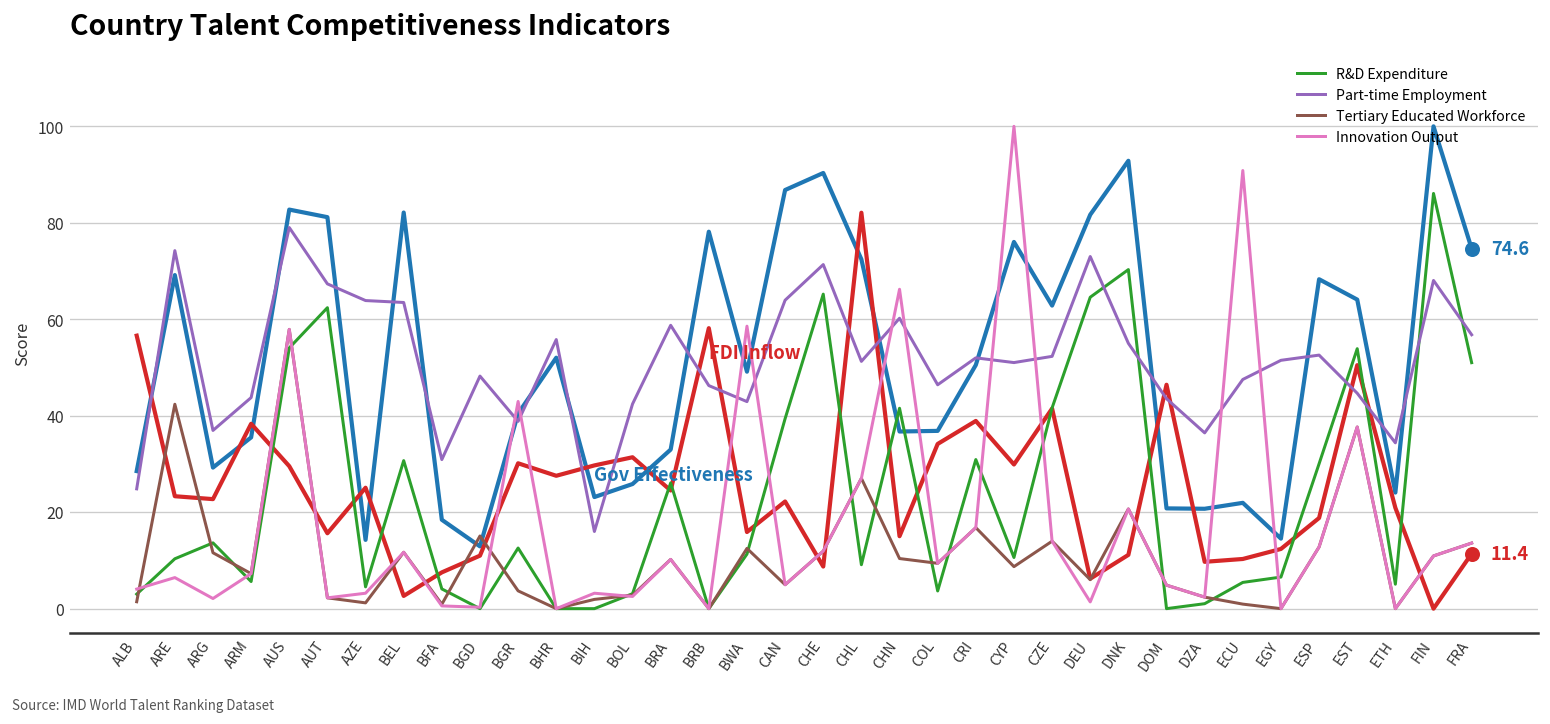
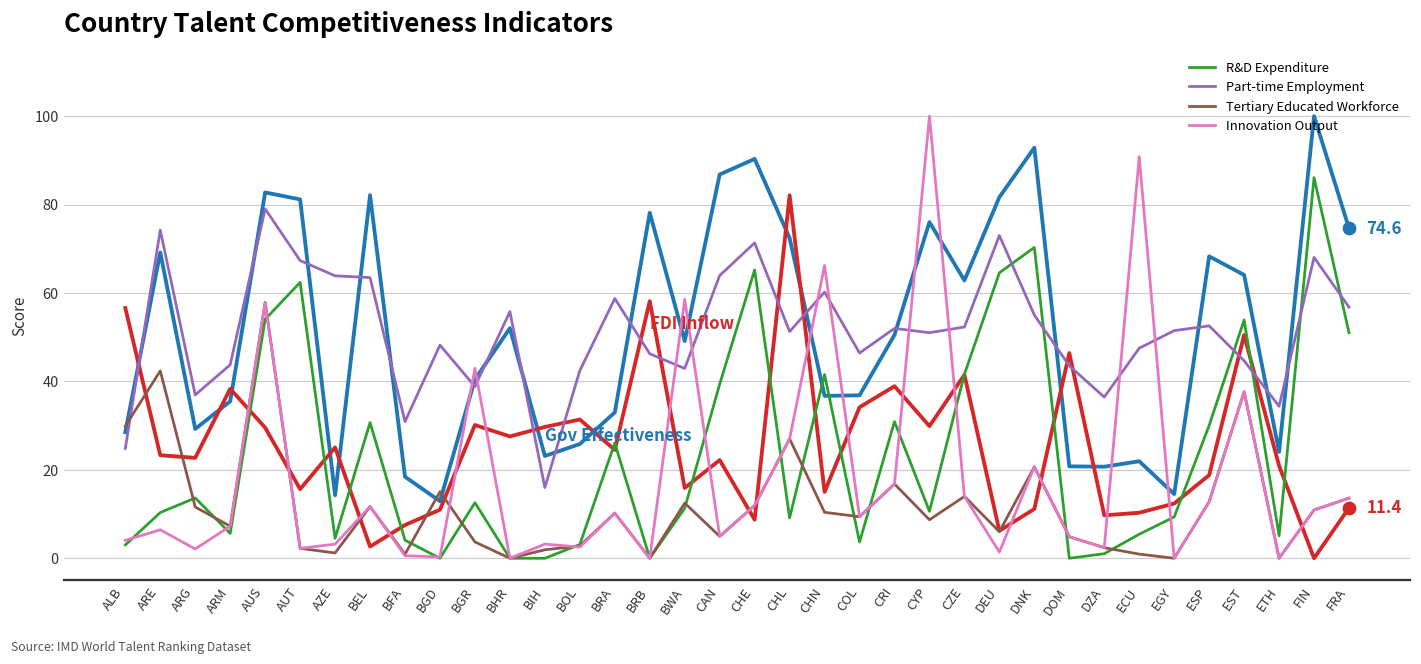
  {
    "R&D Expenditure": {
      "ALB": 3,
      "ARE": 10,
      "ARG": 14,
      "ARM": 6,
      "AUS": 54,
      "AUT": 62,
      "AZE": 5,
      "BEL": 31,
      "BFA": 4,
      "BGR": 13,
      "BIH": 0,
      "BRA": 26,
      "BWA": 11,
      "CAN": 39,
      "CHE": 65,
      "CHL": 9,
      "CHN": 42,
      "COL": 4,
      "CRI": 31,
      "CYP": 11,
      "DEU": 65,
      "DNK": 70,
      "DOM": 0,
      "DZA": 1,
      "ECU": 5,
-     "EGY": 7,
+     "EGY": 9,
      "ESP": 30,
      "EST": 54,
      "ETH": 5,
      "FIN": 86,
      "FRA": 51
    },
    "Part-time Employment": {
      "ALB": 25,
      "ARE": 74,
      "ARG": 37,
      "ARM": 44,
      "AUS": 79,
      "AUT": 67,
      "AZE": 64,
      "BEL": 63,
      "BFA": 31,
      "BGD": 48,
      "BGR": 39,
      "BHR": 56,
      "BIH": 16,
      "BOL": 42,
      "BRA": 59,
      "BRB": 46,
      "BWA": 43,
      "CAN": 64,
      "CHE": 71,
      "CHL": 51,
      "CHN": 60,
      "COL": 46,
      "CRI": 52,
      "CYP": 51,
      "CZE": 52,
      "DEU": 73,
      "DNK": 55,
      "DOM": 44,
      "DZA": 36,
      "ECU": 48,
      "EGY": 51,
      "ESP": 53,
      "EST": 45,
      "ETH": 34,
      "FIN": 68,
      "FRA": 57
    },
    "Tertiary Educated Workforce": {
-     "ALB": 1,
+     "ALB": 30,
      "ARE": 42,
      "ARG": 12,
      "AZE": 1,
      "BGD": 15,
      "BGR": 4,
      "BIH": 2,
      "BWA": 12,
      "CHN": 10,
      "CYP": 9,
      "ECU": 1
    },
    "Innovation Output": {
      "ALB": 4,
      "ARE": 6,
      "ARG": 2,
      "AZE": 3,
      "BGR": 43,
      "BIH": 3,
      "BWA": 59,
      "CHN": 66,
      "CYP": 100,
      "DEU": 1,
      "ECU": 91
    }
  }
